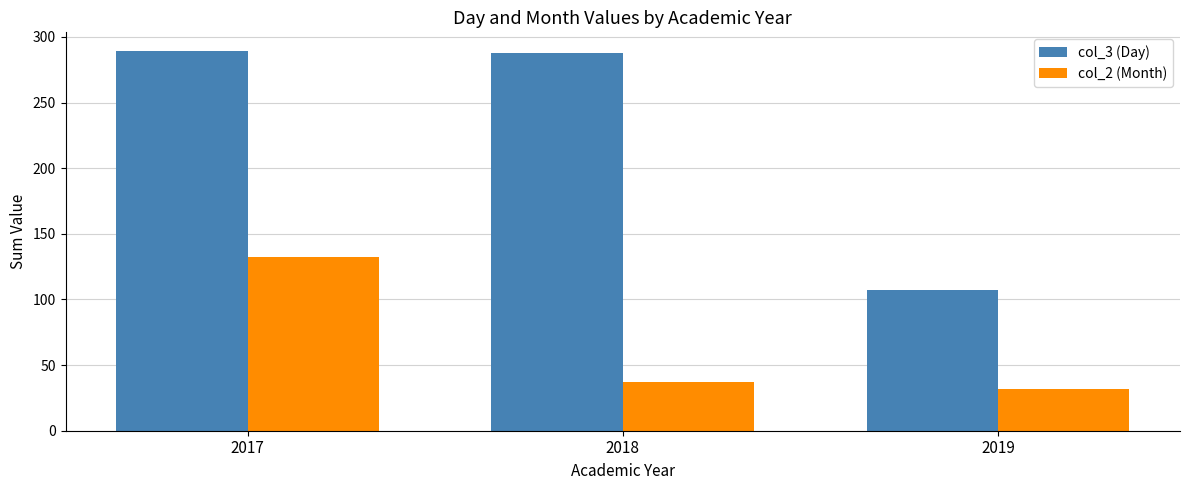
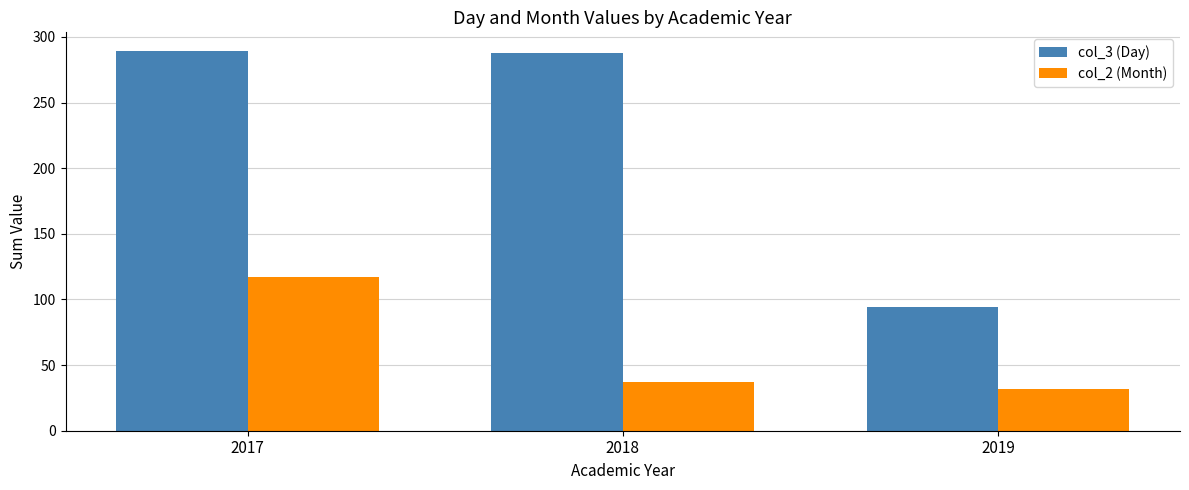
  {
    "col_3 (Day)": {
      "2017": 289,
      "2018": 288,
-     "2019": 107
+     "2019": 94
    },
    "col_2 (Month)": {
-     "2017": 132,
+     "2017": 117,
      "2018": 37,
      "2019": 32
    }
  }
